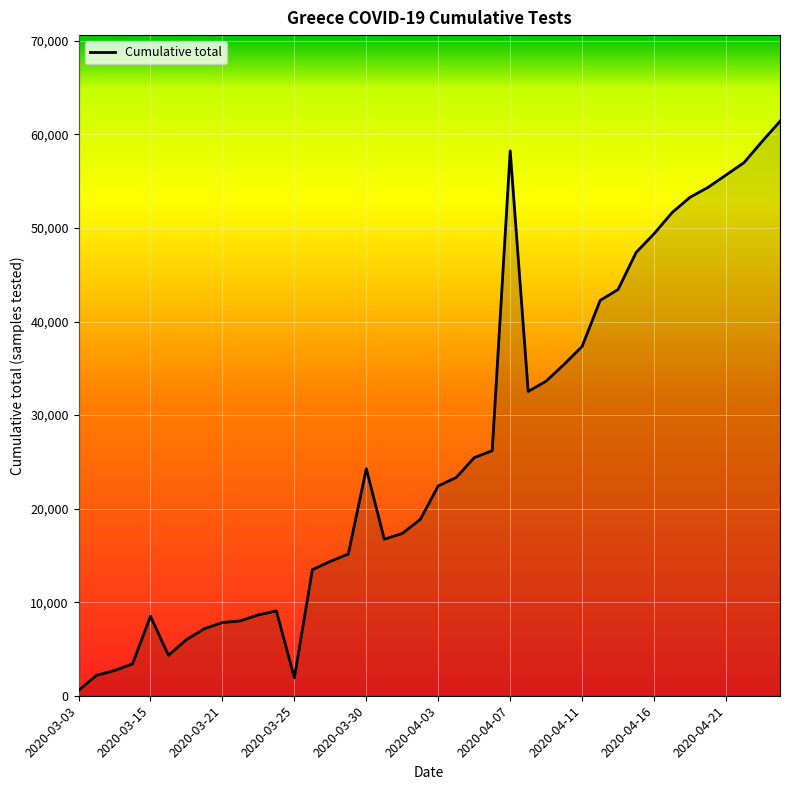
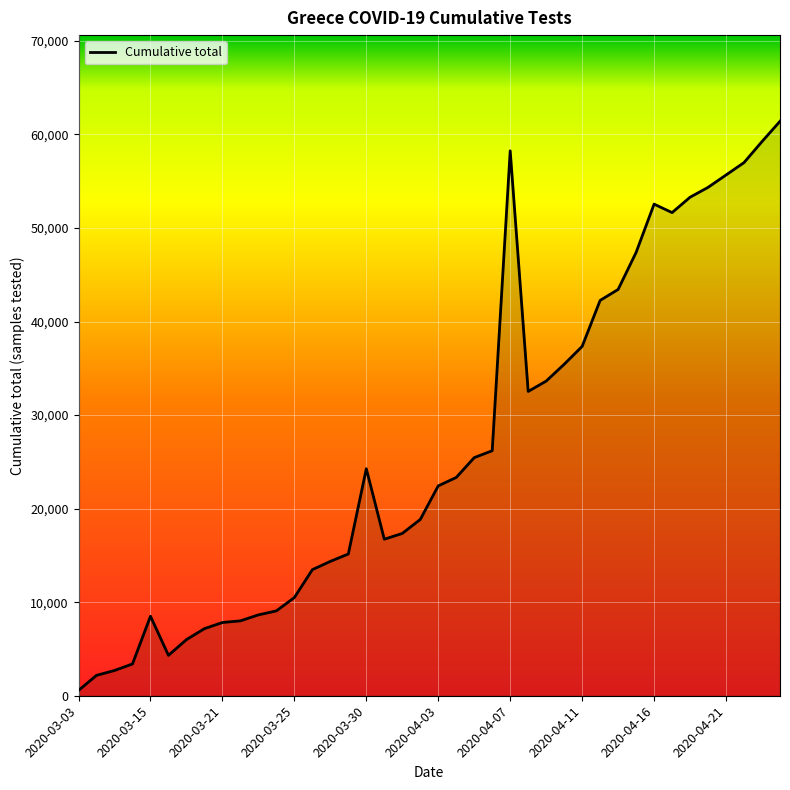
  {
    "2020-03-03": "1,000",
    "2020-03-15": "8,000",
    "2020-03-21": "8,000",
-   "2020-03-25": "2,000",
+   "2020-03-25": "10,000",
    "2020-03-30": "24,000",
    "2020-04-03": "22,000",
    "2020-04-07": "58,000",
    "2020-04-11": "37,000",
-   "2020-04-16": "49,000",
+   "2020-04-16": "53,000",
    "2020-04-21": "56,000"
  }
